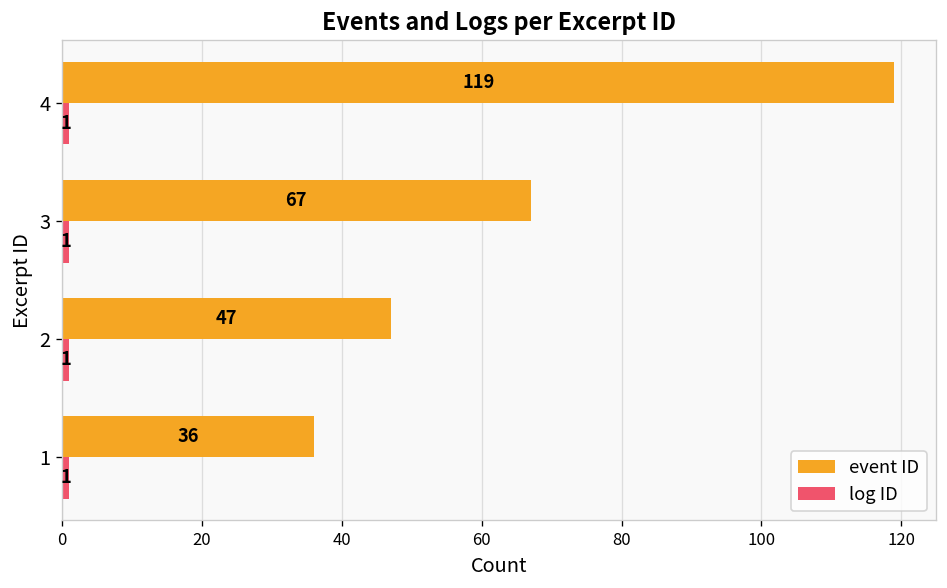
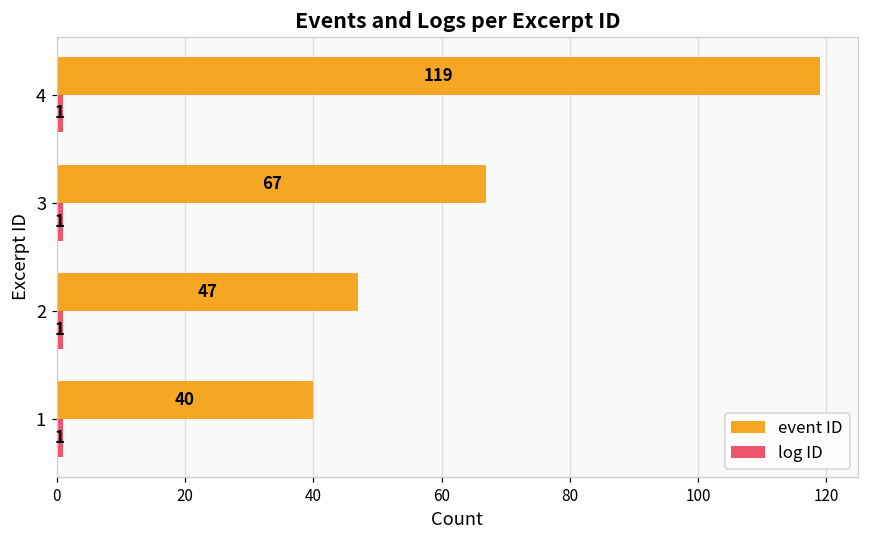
  {
    "event ID": {
      "4": 119,
      "3": 67,
      "2": 47,
-     "1": 36
+     "1": 40
    },
    "log ID": {
      "4": 1,
      "3": 1,
      "2": 1,
      "1": 1
    }
  }
